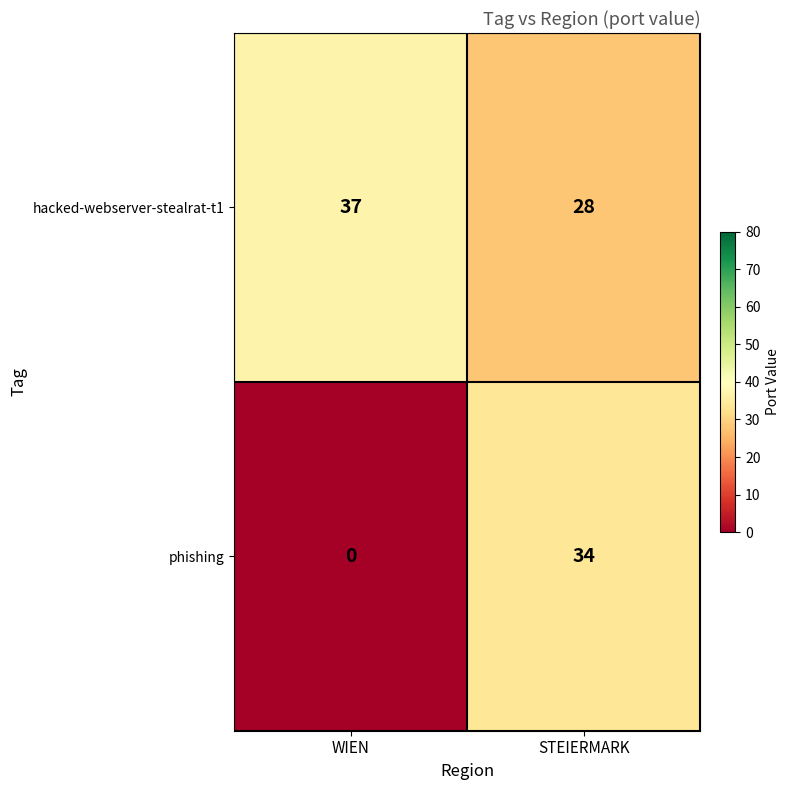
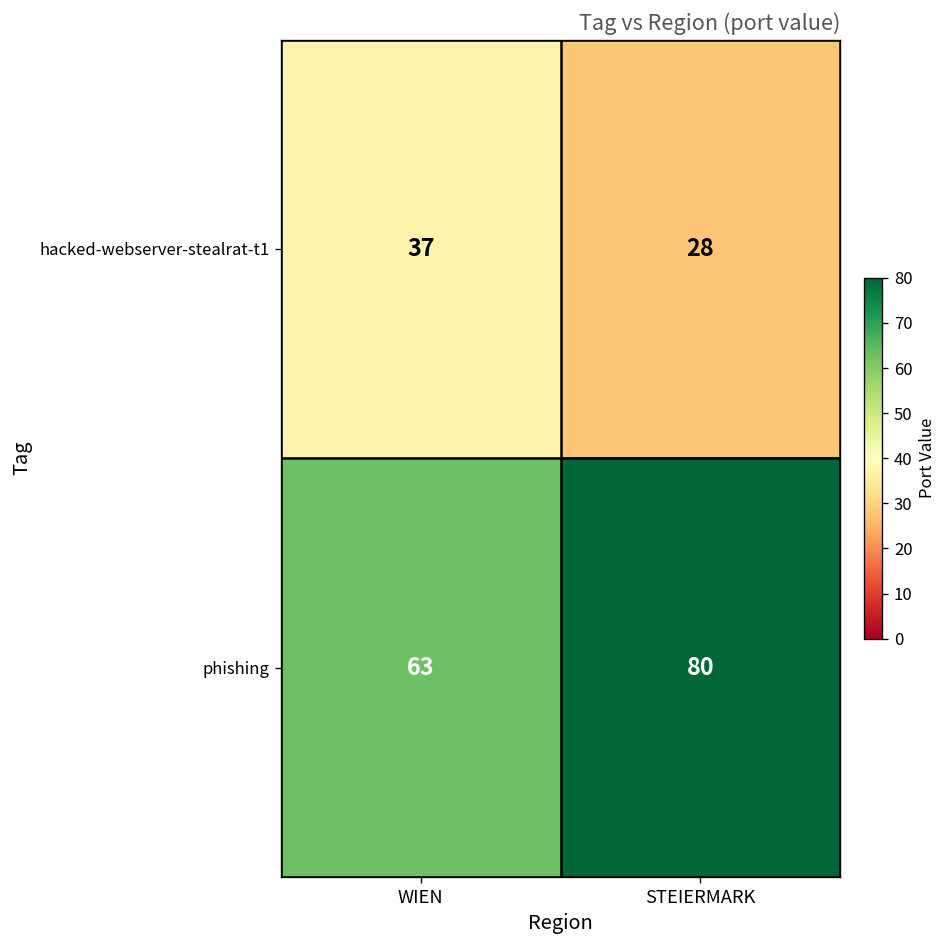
  {
    "hacked-webserver-stealrat-t1": {
      "WIEN": 37,
      "STEIERMARK": 28
    },
    "phishing": {
-     "WIEN": 0,
-     "STEIERMARK": 34
+     "WIEN": 63,
+     "STEIERMARK": 80
    }
  }
